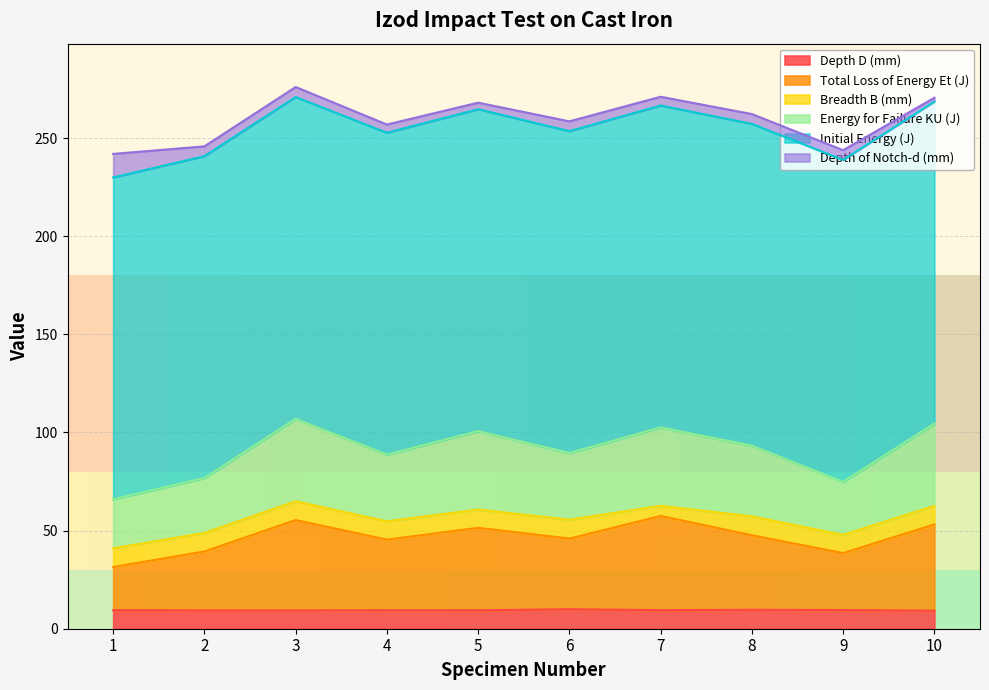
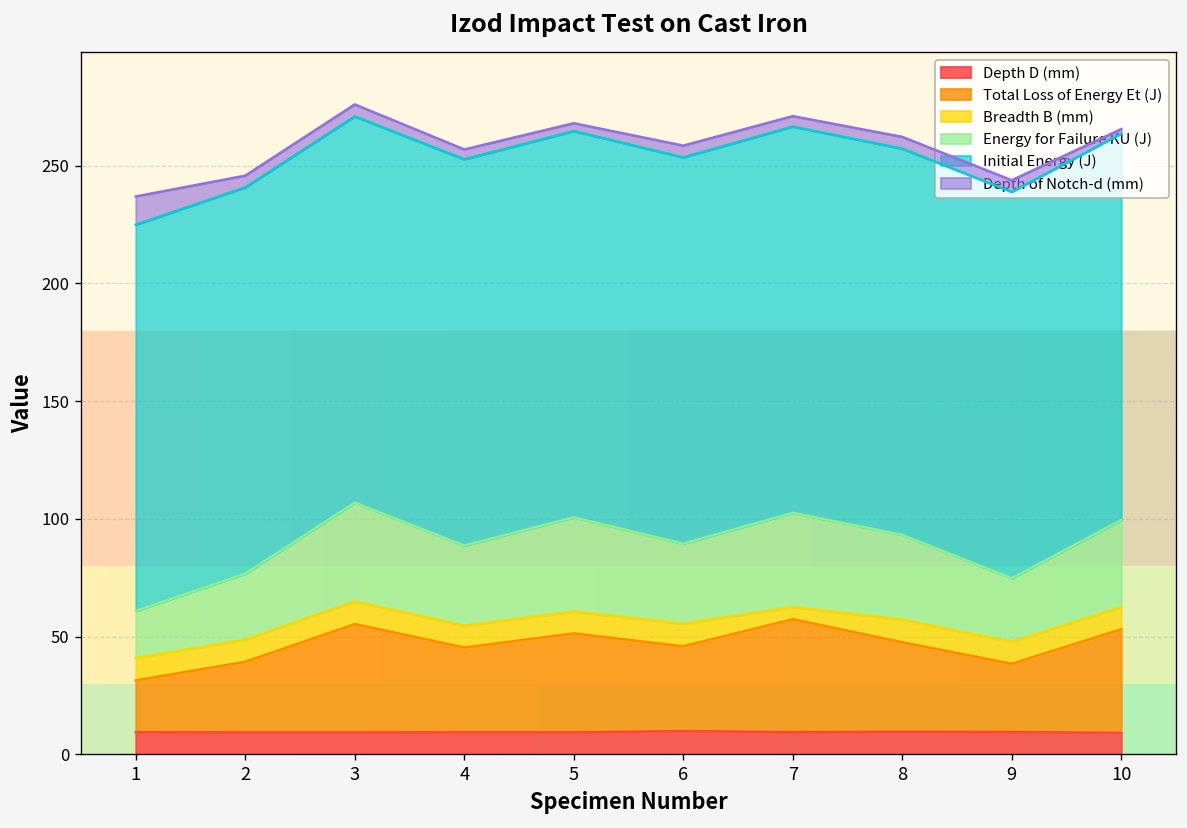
  {
    "Depth D (mm)": {
      "1": 9,
      "2": 9,
      "3": 9,
      "4": 9,
      "5": 9,
      "6": 10,
      "7": 9,
      "8": 10,
      "9": 10,
      "10": 9
    },
    "Total Loss of Energy Et (J)": {
      "1": 22,
      "2": 30,
      "3": 46,
      "4": 36,
      "5": 42,
      "6": 36,
      "7": 48,
      "8": 38,
      "9": 29,
      "10": 44
    },
    "Breadth B (mm)": {
      "1": 10,
      "2": 9,
      "3": 10,
      "4": 9,
      "5": 9,
      "6": 10,
      "7": 5,
      "8": 10,
      "9": 9,
      "10": 9
    },
    "Energy for Failure KU (J)": {
-     "1": 25,
+     "1": 20,
      "2": 28,
      "3": 42,
      "4": 34,
      "5": 40,
      "6": 34,
      "7": 40,
      "8": 36,
      "9": 27,
-     "10": 42
+     "10": 37
    },
    "Initial Energy (J)": {
      "1": 164,
      "2": 164,
      "3": 164,
      "4": 164,
      "5": 164,
      "6": 164,
      "7": 164,
      "8": 164
    },
    "Depth of Notch-d (mm)": {
      "1": 12,
      "2": 5,
      "3": 5,
      "4": 4,
      "5": 3,
      "6": 5,
      "7": 4,
      "8": 5
    }
  }
